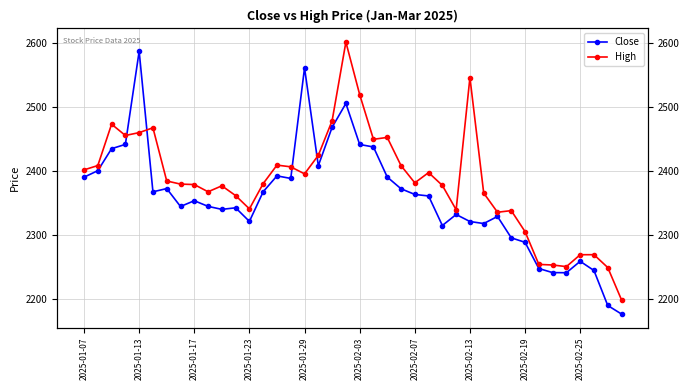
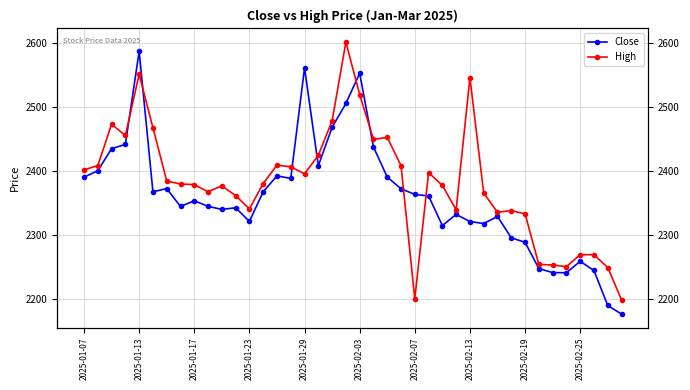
  {
    "Close": {
      "2025-01-07": 2390,
      "2025-01-17": 2350,
      "2025-01-23": 2320,
      "2025-01-29": 2560,
-     "2025-02-03": 2440,
+     "2025-02-03": 2550,
      "2025-02-07": 2360,
      "2025-02-13": 2320,
      "2025-02-19": 2290,
      "2025-02-25": 2260
    },
    "High": {
      "2025-01-07": 2400,
-     "2025-01-13": 2460,
+     "2025-01-13": 2550,
      "2025-01-17": 2380,
      "2025-01-23": 2340,
      "2025-01-29": 2400,
      "2025-02-03": 2520,
-     "2025-02-07": 2380,
+     "2025-02-07": 2200,
      "2025-02-13": 2550,
-     "2025-02-19": 2310,
+     "2025-02-19": 2330,
      "2025-02-25": 2270
    }
  }
